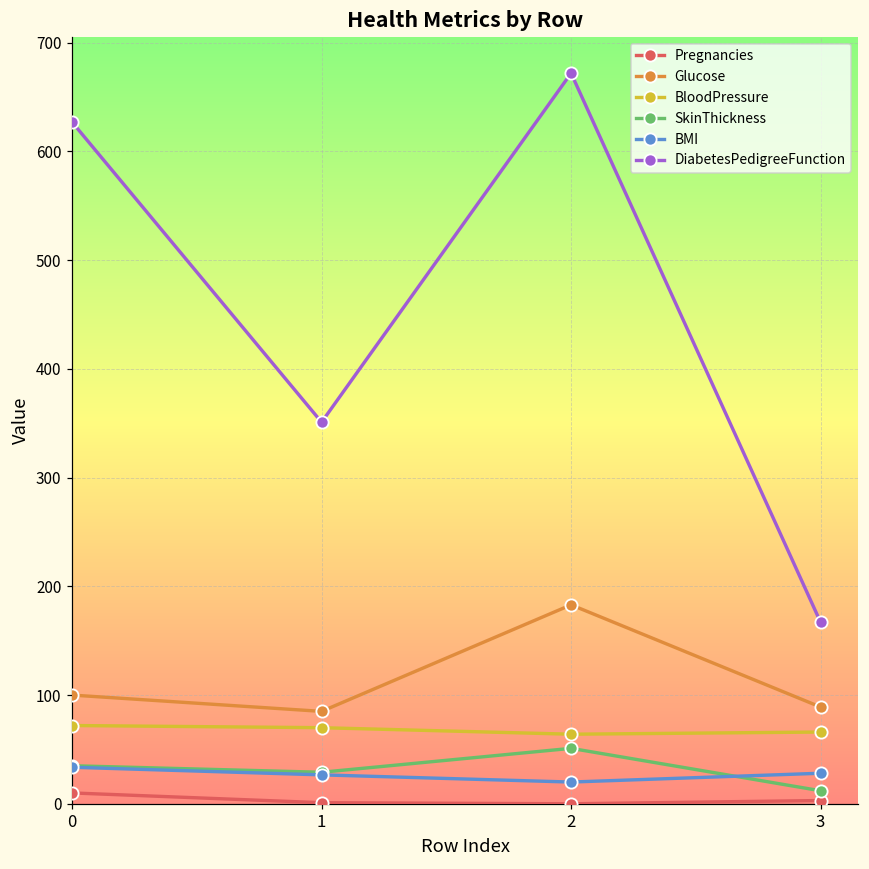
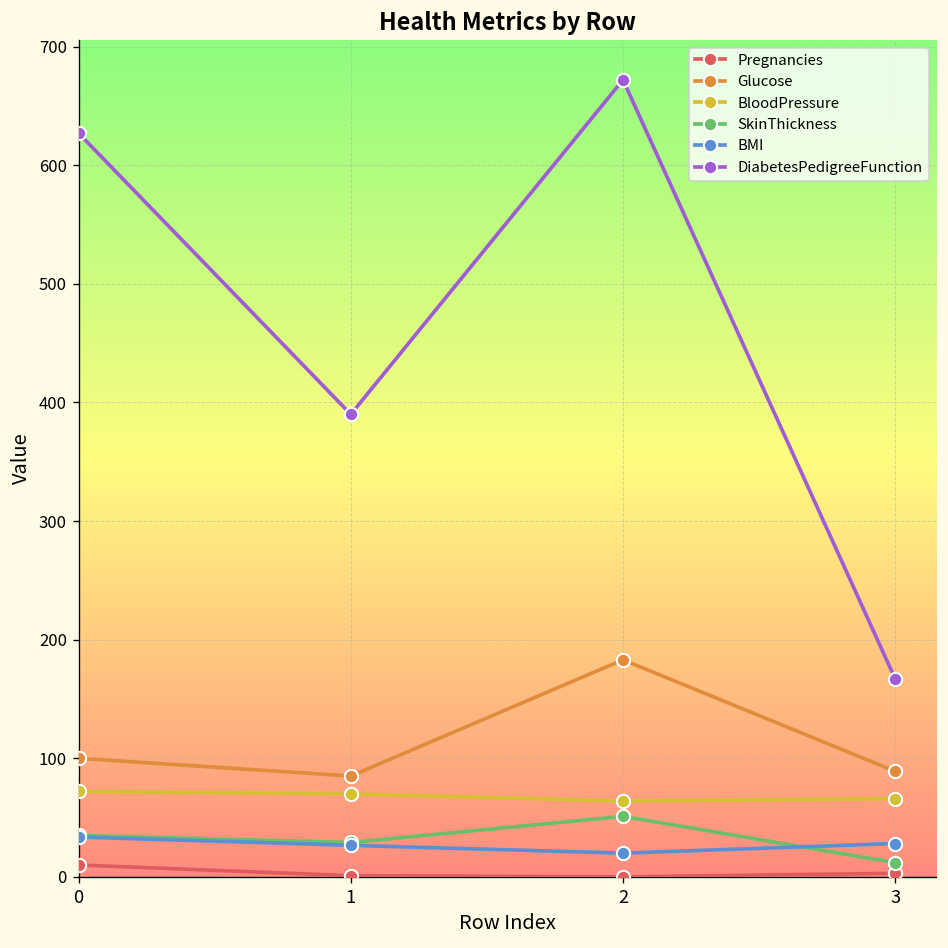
  {
    "SkinThickness": {
      "2": 50,
      "3": 10
    },
    "BMI": {
      "2": 20,
      "3": 30
    },
    "DiabetesPedigreeFunction": {
      "0": 630,
-     "1": 350,
+     "1": 390,
      "2": 670,
      "3": 170
    }
  }
